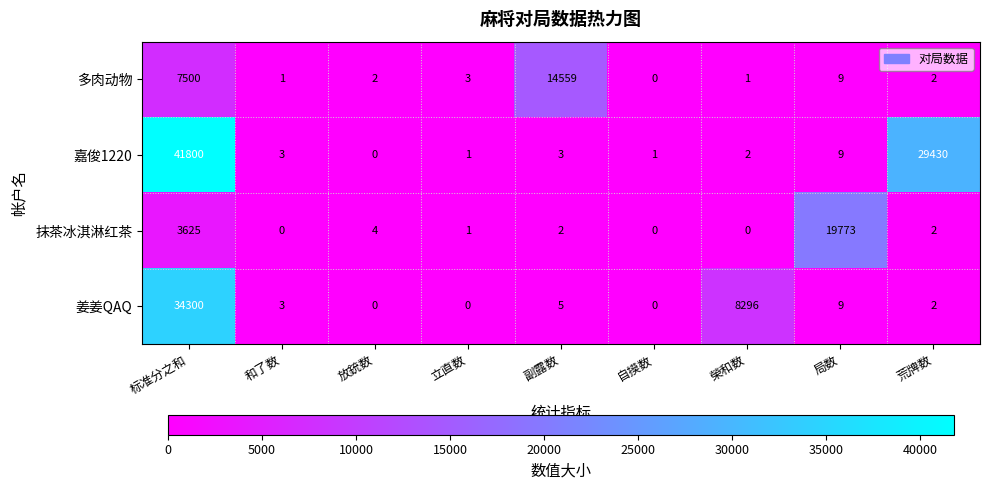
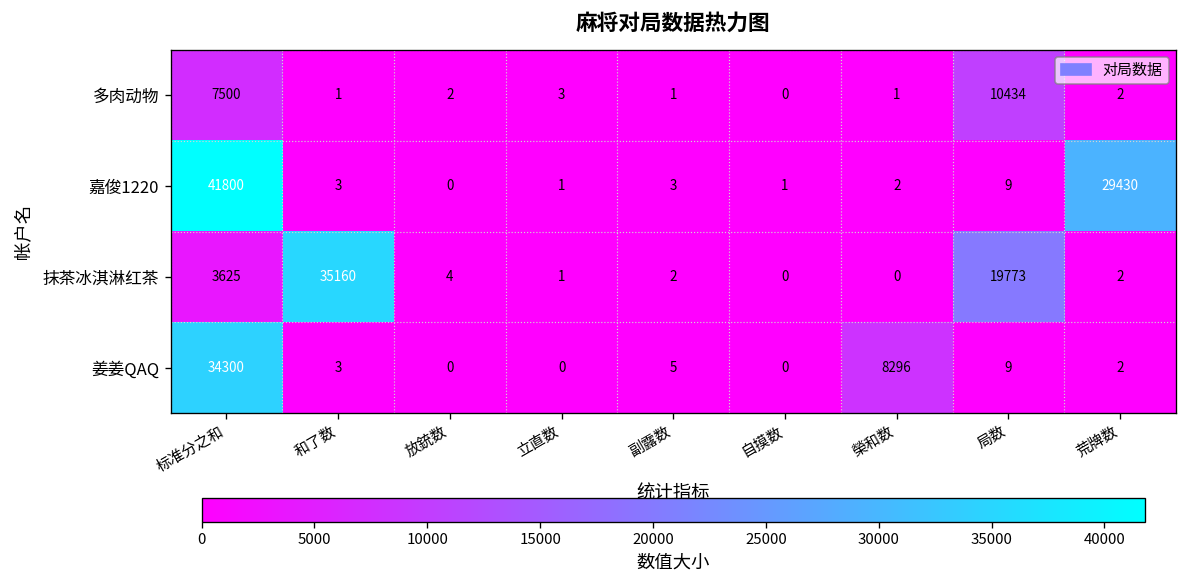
  {
    "多肉动物": {
      "标准分之和": 7500,
      "和了数": 1,
      "放銃数": 2,
      "立直数": 3,
-     "副露数": 14559,
+     "副露数": 1,
      "自摸数": 0,
      "榮和数": 1,
-     "局数": 9,
+     "局数": 10434,
      "荒牌数": 2
    },
    "嘉俊1220": {
      "标准分之和": 41800,
      "和了数": 3,
      "放銃数": 0,
      "立直数": 1,
      "副露数": 3,
      "自摸数": 1,
      "榮和数": 2,
      "局数": 9,
      "荒牌数": 29430
    },
    "抹茶冰淇淋红茶": {
      "标准分之和": 3625,
-     "和了数": 0,
+     "和了数": 35160,
      "放銃数": 4,
      "立直数": 1,
      "副露数": 2,
      "自摸数": 0,
      "榮和数": 0,
      "局数": 19773,
      "荒牌数": 2
    },
    "姜姜QAQ": {
      "标准分之和": 34300,
      "和了数": 3,
      "放銃数": 0,
      "立直数": 0,
      "副露数": 5,
      "自摸数": 0,
      "榮和数": 8296,
      "局数": 9,
      "荒牌数": 2
    }
  }
